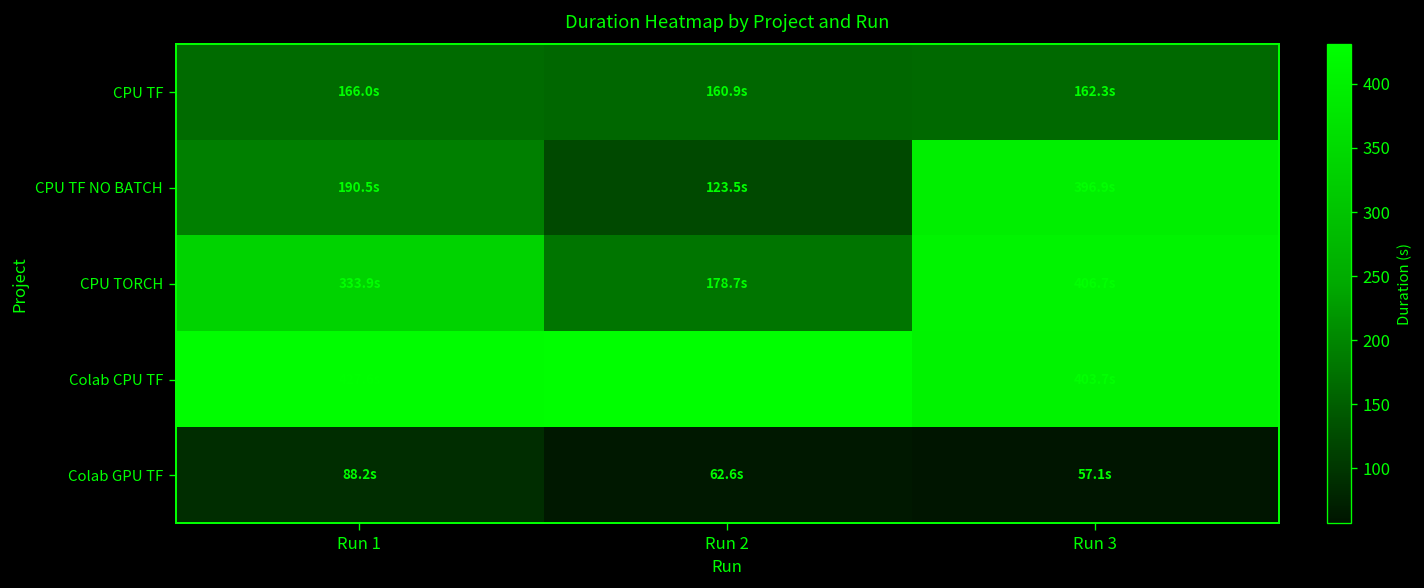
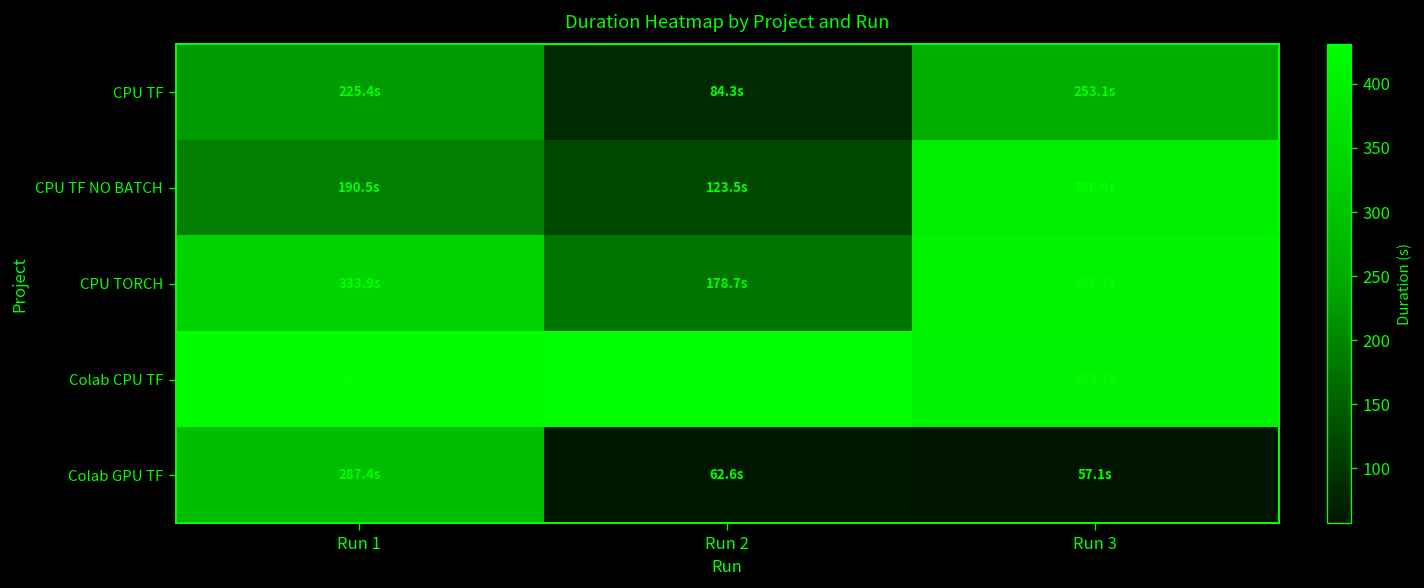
  {
    "CPU TF": {
-     "Run 1": "166.0s",
-     "Run 2": "160.9s",
-     "Run 3": "162.3s"
+     "Run 1": "225.4s",
+     "Run 2": "84.3s",
+     "Run 3": "253.1s"
    },
    "CPU TF NO BATCH": {
      "Run 1": "190.5s",
      "Run 2": "123.5s"
    },
    "CPU TORCH": {
      "Run 2": "178.7s"
    },
    "Colab GPU TF": {
-     "Run 1": "88.2s",
+     "Run 1": "287.4s",
      "Run 2": "62.6s",
      "Run 3": "57.1s"
    }
  }
